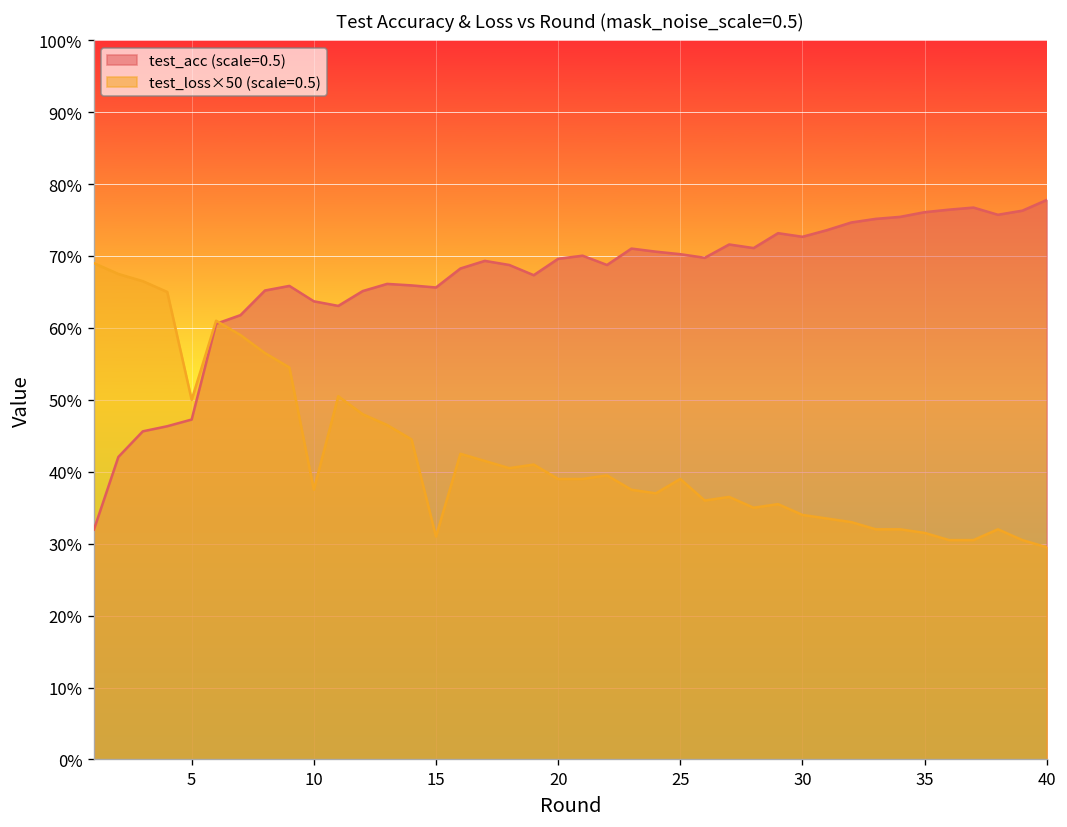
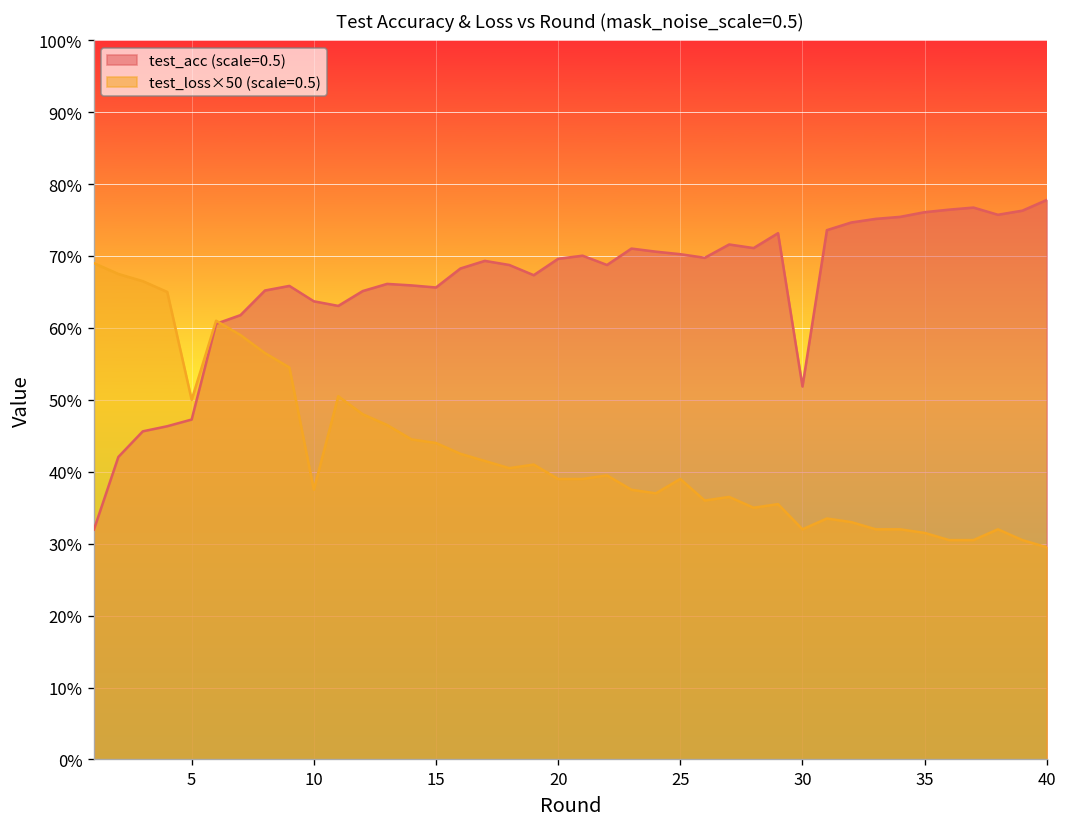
  {
    "test_acc (scale=0.5)": {
      "5": "47%",
      "10": "64%",
      "15": "66%",
      "20": "70%",
      "25": "70%",
-     "30": "73%",
+     "30": "52%",
      "35": "76%",
      "40": "78%"
    },
    "test_loss×50 (scale=0.5)": {
      "5": "50%",
      "10": "38%",
-     "15": "31%",
+     "15": "44%",
      "20": "39%",
      "25": "39%",
-     "30": "34%",
+     "30": "32%",
      "35": "32%",
      "40": "30%"
    }
  }
